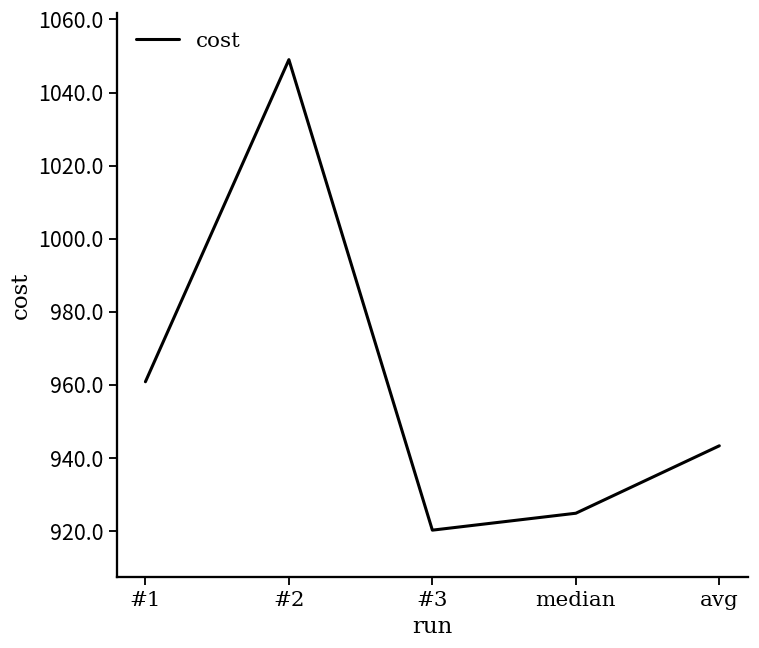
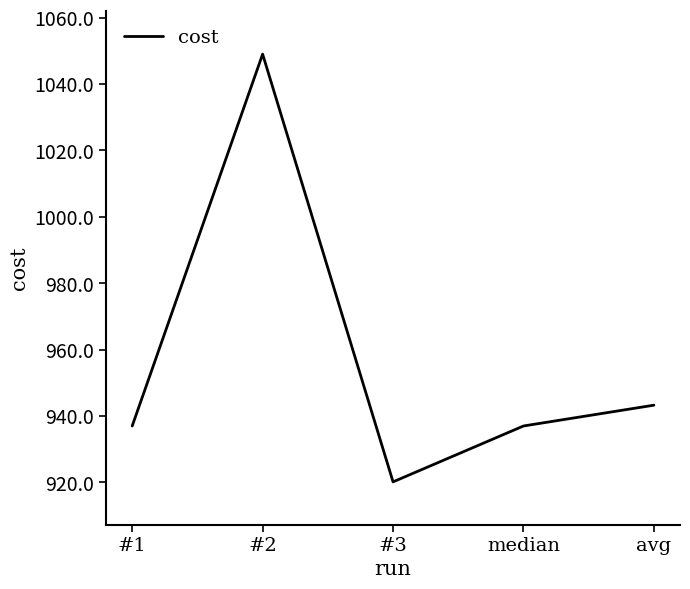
  {
-   "#1": 961,
+   "#1": 937,
    "#2": 1049,
    "#3": 920,
-   "median": 925,
+   "median": 937,
    "avg": 943
  }
